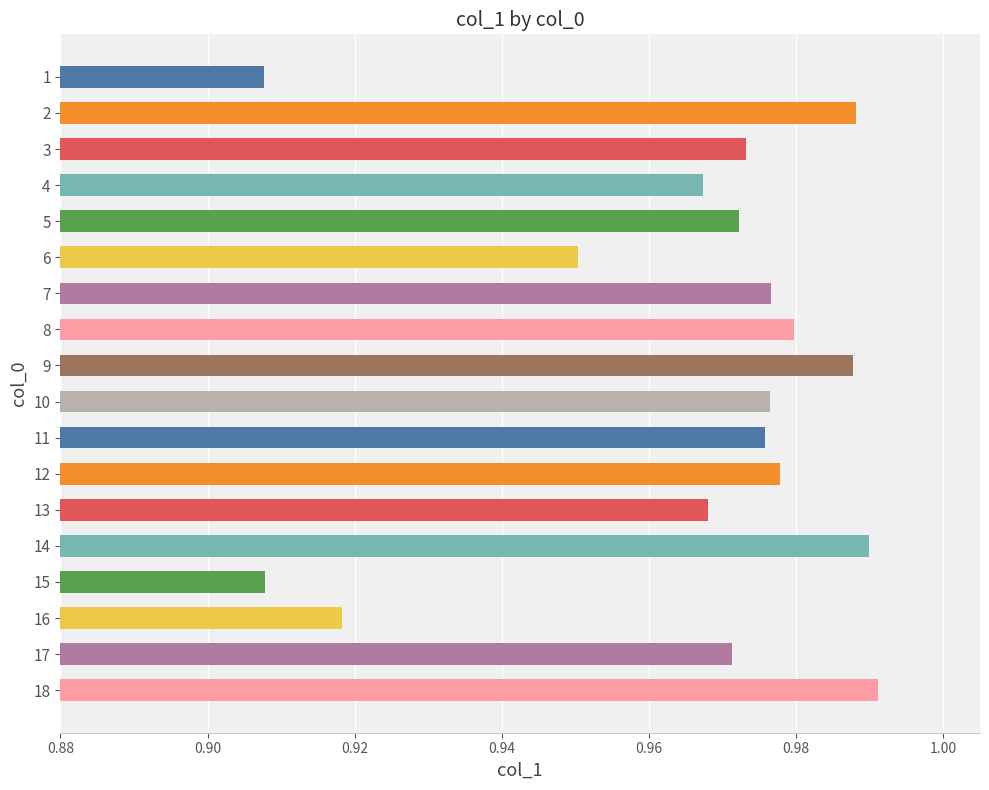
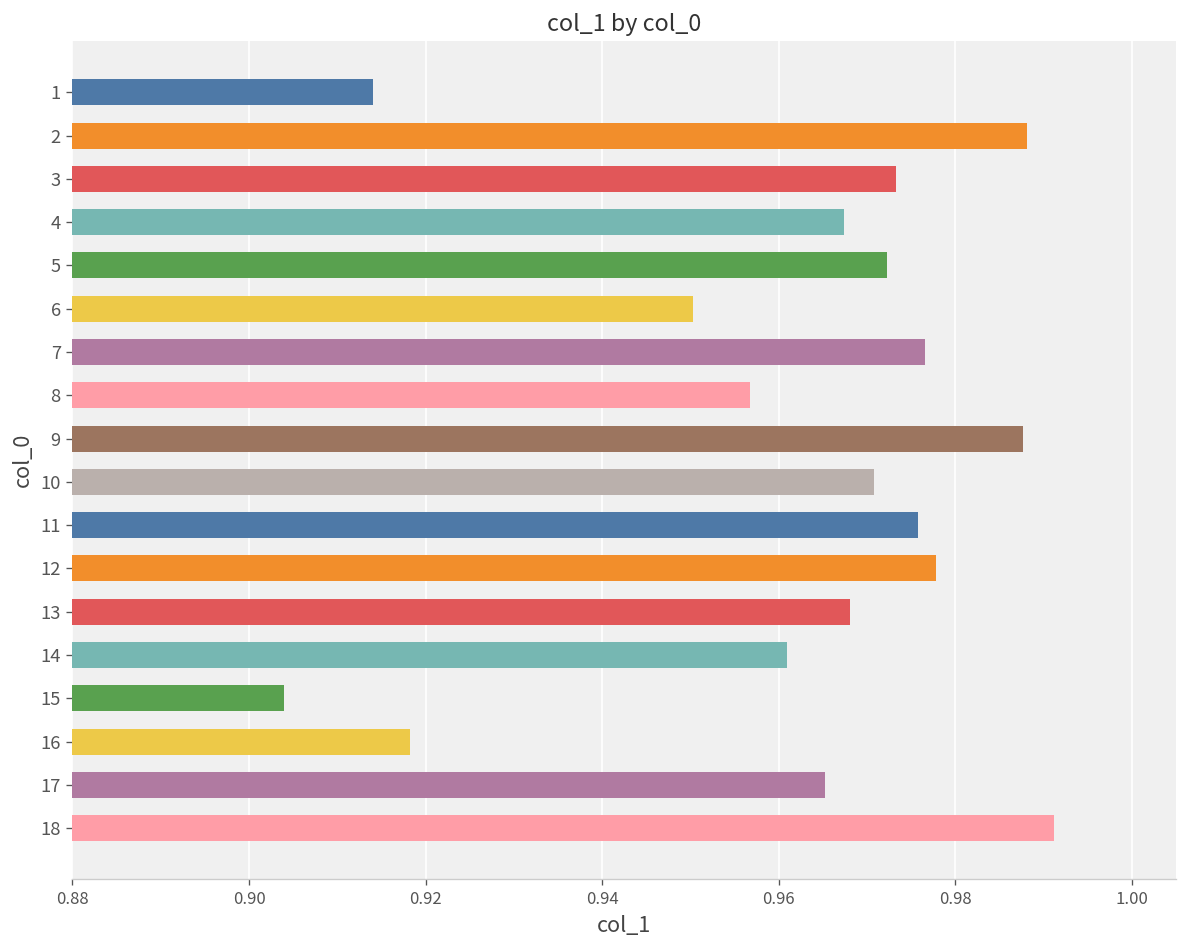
  {
-   "1": 0.908,
+   "1": 0.914,
    "2": 0.988,
    "3": 0.973,
    "4": 0.967,
    "5": 0.972,
    "6": 0.950,
    "7": 0.977,
-   "8": 0.980,
+   "8": 0.957,
    "9": 0.988,
-   "10": 0.976,
+   "10": 0.971,
    "11": 0.976,
    "12": 0.978,
    "13": 0.968,
-   "14": 0.990,
-   "15": 0.908,
+   "14": 0.961,
+   "15": 0.904,
    "16": 0.918,
-   "17": 0.971,
+   "17": 0.965,
    "18": 0.991
  }
